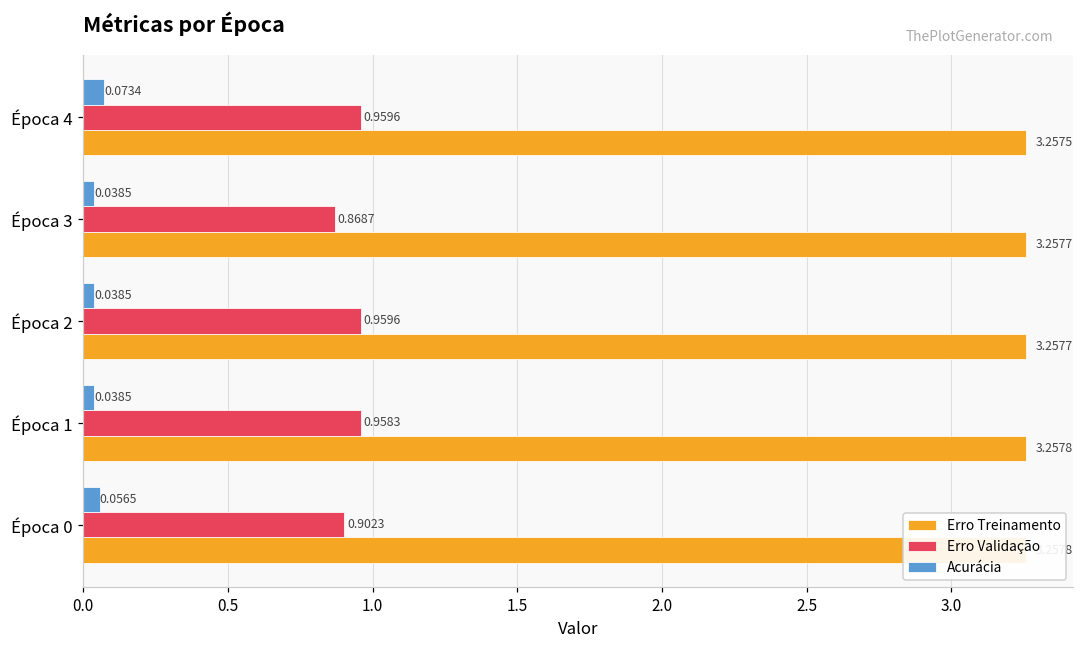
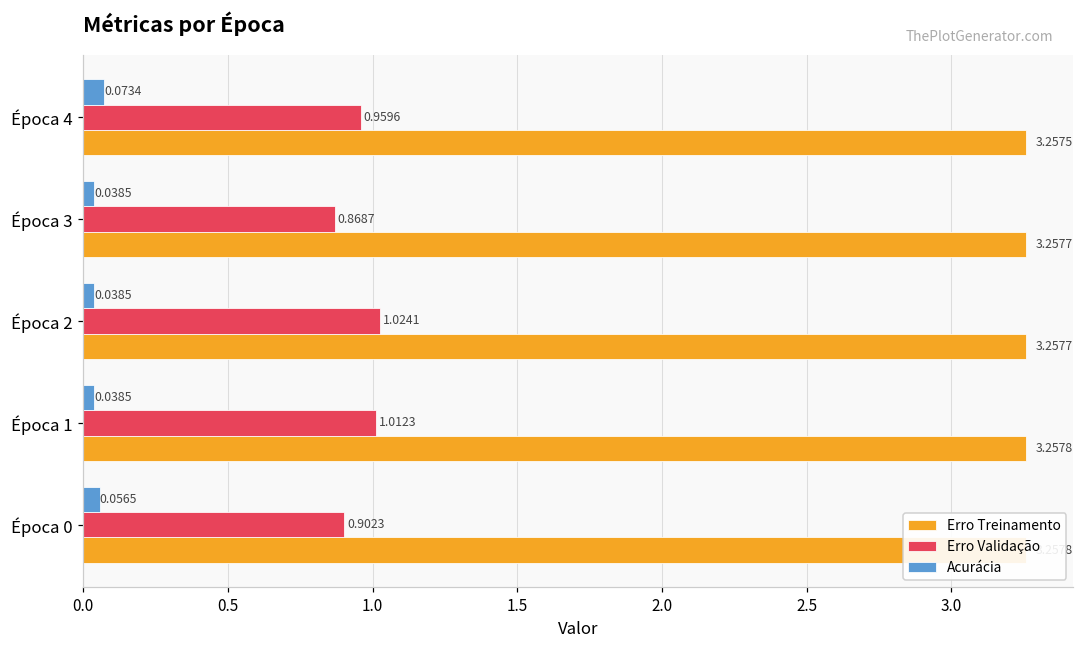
  {
    "Erro Treinamento": {
      "Época 4": 3.2575,
      "Época 3": 3.2577,
      "Época 2": 3.2577,
      "Época 1": 3.2578
    },
    "Erro Validação": {
      "Época 4": 0.9596,
      "Época 3": 0.8687,
-     "Época 2": 0.9596,
-     "Época 1": 0.9583,
+     "Época 2": 1.0241,
+     "Época 1": 1.0123,
      "Época 0": 0.9023
    },
    "Acurácia": {
      "Época 4": 0.0734,
      "Época 3": 0.0385,
      "Época 2": 0.0385,
      "Época 1": 0.0385,
      "Época 0": 0.0565
    }
  }
